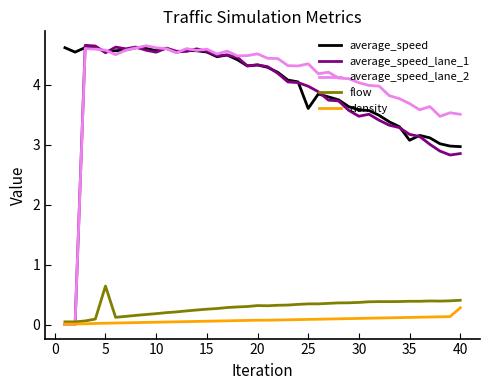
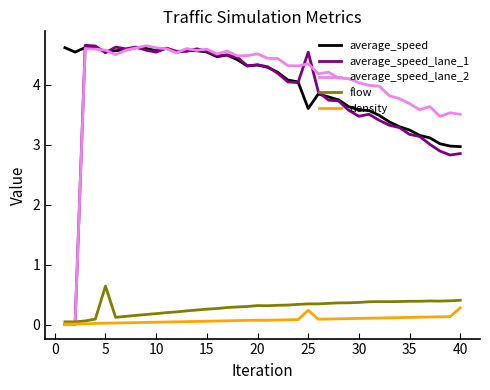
  {
    "average_speed": {
      "25": 3.6,
      "30": 3.6,
-     "35": 3.1,
+     "35": 3.2,
      "40": 3.0
    },
    "average_speed_lane_1": {
-     "25": 4.0,
+     "25": 4.5,
      "30": 3.5,
      "35": 3.2,
      "40": 2.8
    },
    "average_speed_lane_2": {
      "10": 4.6,
      "20": 4.5,
      "25": 4.3,
      "30": 4.0,
      "35": 3.7,
      "40": 3.5
    },
    "flow": {
      "5": 0.6,
      "10": 0.2,
      "15": 0.3,
      "20": 0.3,
      "25": 0.3,
      "30": 0.4,
      "35": 0.4,
      "40": 0.4
    },
    "density": {
      "5": 0.0,
      "10": 0.0,
      "15": 0.1,
      "20": 0.1,
-     "25": 0.1,
+     "25": 0.2,
      "30": 0.1,
      "35": 0.1,
      "40": 0.3
    }
  }
